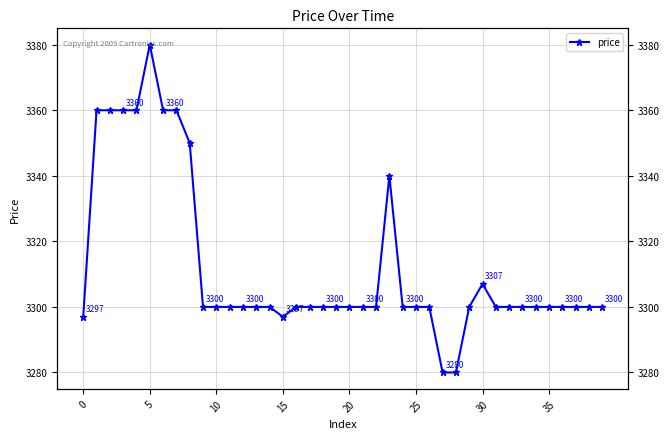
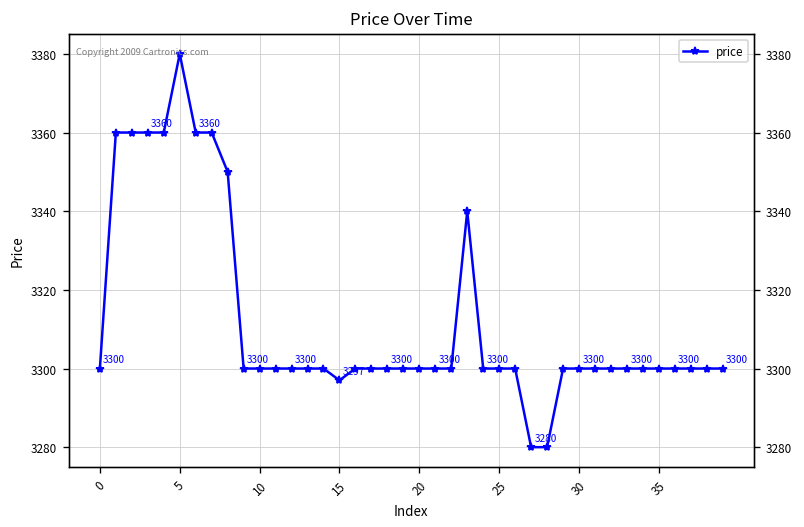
  {
-   "0": 3297,
+   "0": 3300,
    "10": 3300,
    "25": 3300,
-   "30": 3307
+   "30": 3300
  }
